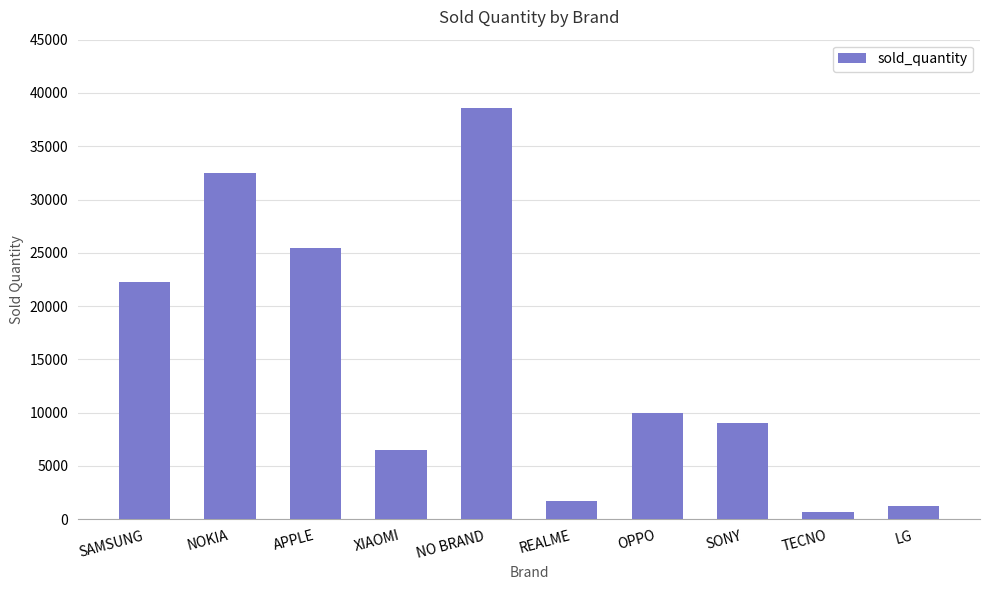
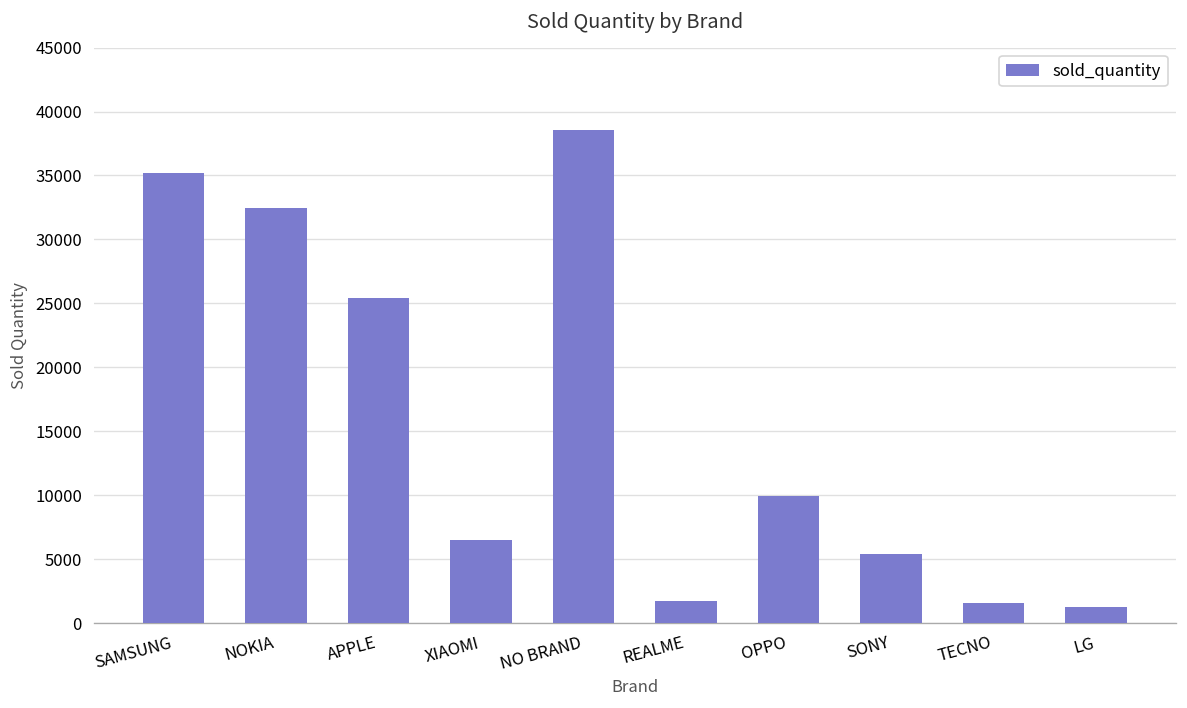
  {
-   "SAMSUNG": 22300,
+   "SAMSUNG": 35200,
    "NOKIA": 32500,
    "APPLE": 25400,
    "XIAOMI": 6500,
    "NO BRAND": 38600,
    "REALME": 1700,
    "OPPO": 10000,
-   "SONY": 9000,
-   "TECNO": 700,
+   "SONY": 5400,
+   "TECNO": 1600,
    "LG": 1200
  }
